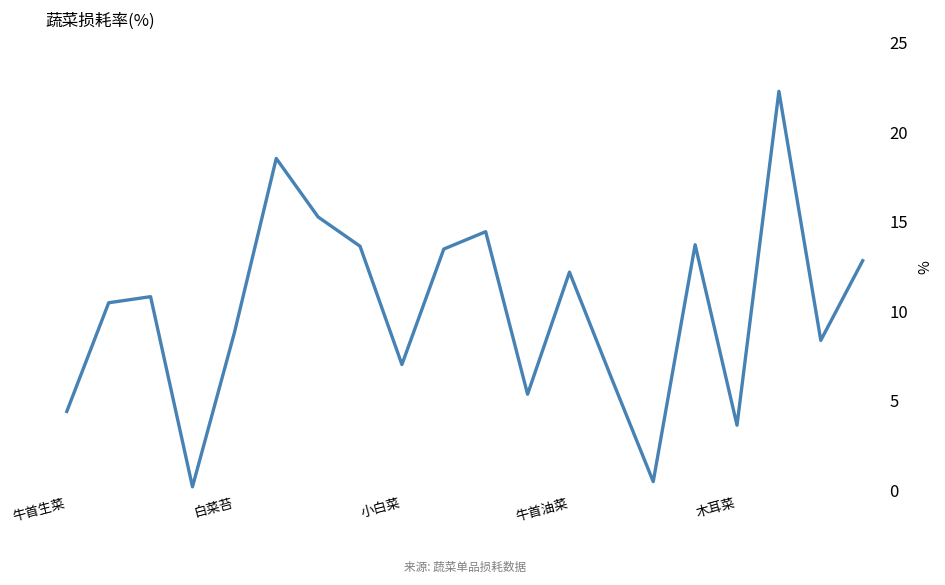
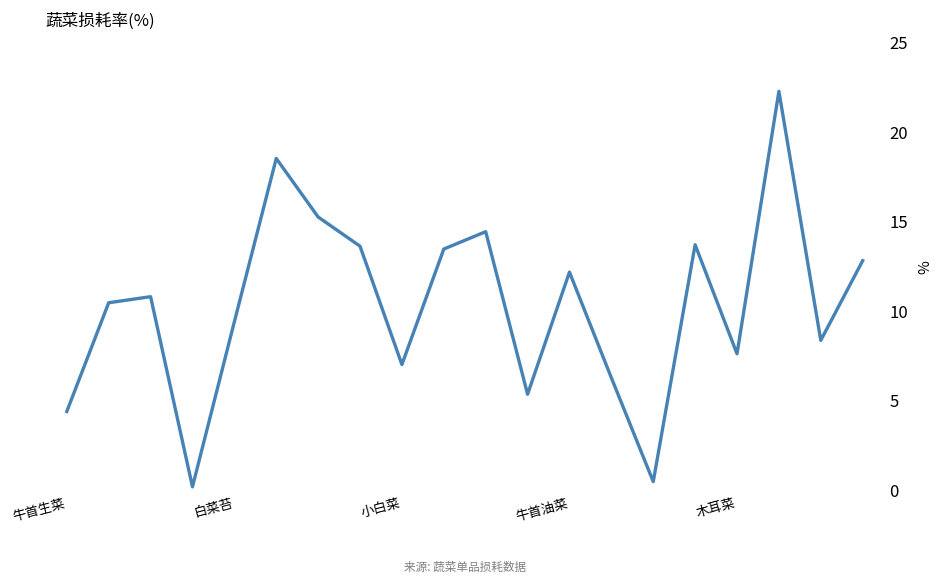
  {
    "牛首生菜": 4.4,
-   "白菜苔": 8.8,
+   "白菜苔": 9.4,
    "小白菜": 7.0,
    "牛首油菜": 12.2,
-   "木耳菜": 3.6
+   "木耳菜": 7.6
  }
